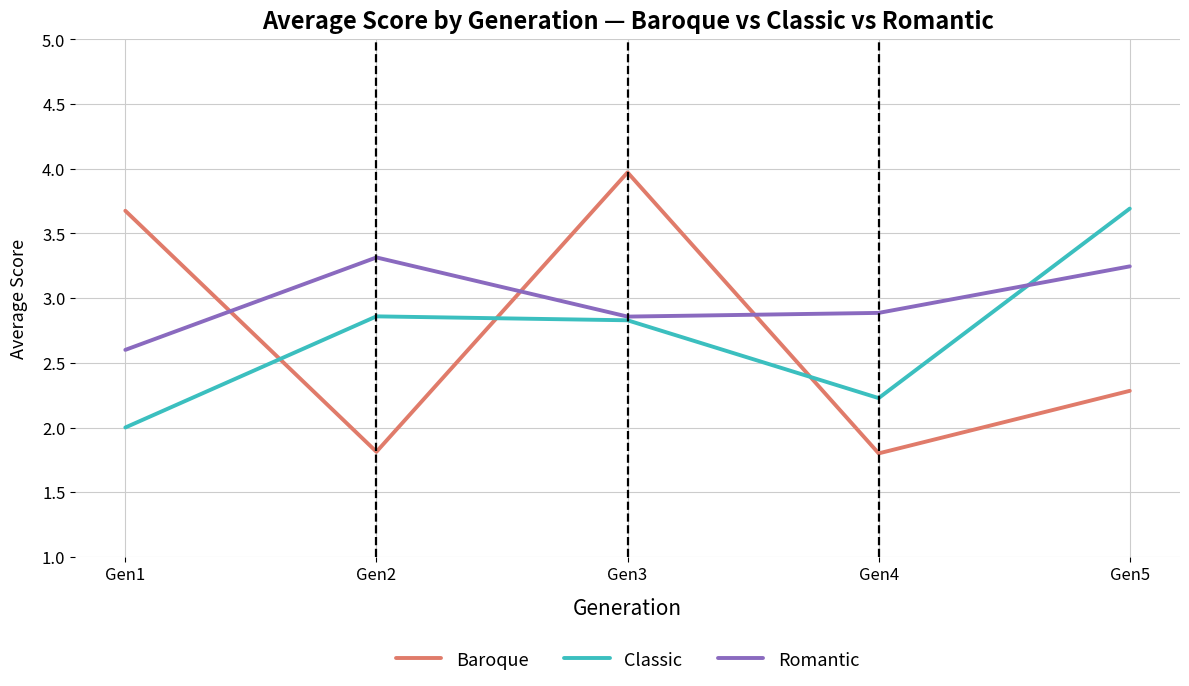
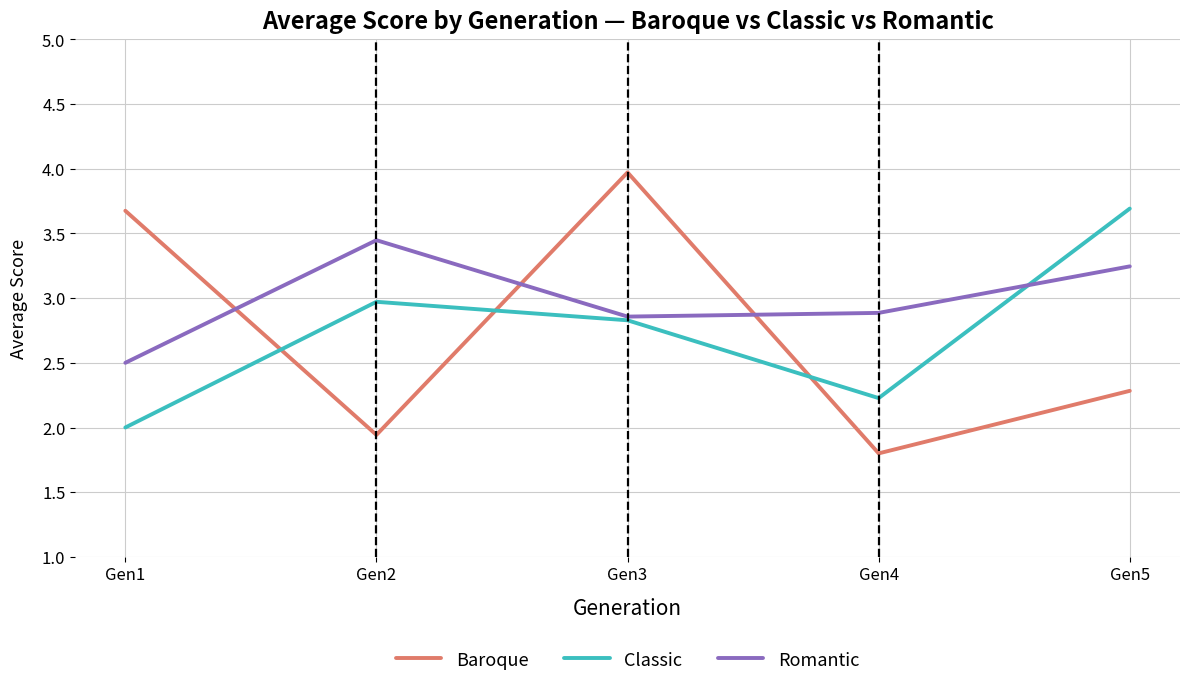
  {
    "Baroque": {
      "Gen1": 3.67,
-     "Gen2": 1.81,
+     "Gen2": 1.94,
      "Gen3": 3.97,
      "Gen4": 1.80,
      "Gen5": 2.28
    },
    "Classic": {
      "Gen1": 2.00,
-     "Gen2": 2.86,
+     "Gen2": 2.97,
      "Gen3": 2.83,
      "Gen4": 2.23,
      "Gen5": 3.69
    },
    "Romantic": {
-     "Gen1": 2.6,
-     "Gen2": 3.31,
+     "Gen1": 2.5,
+     "Gen2": 3.45,
      "Gen3": 2.86,
      "Gen4": 2.89,
      "Gen5": 3.25
    }
  }
